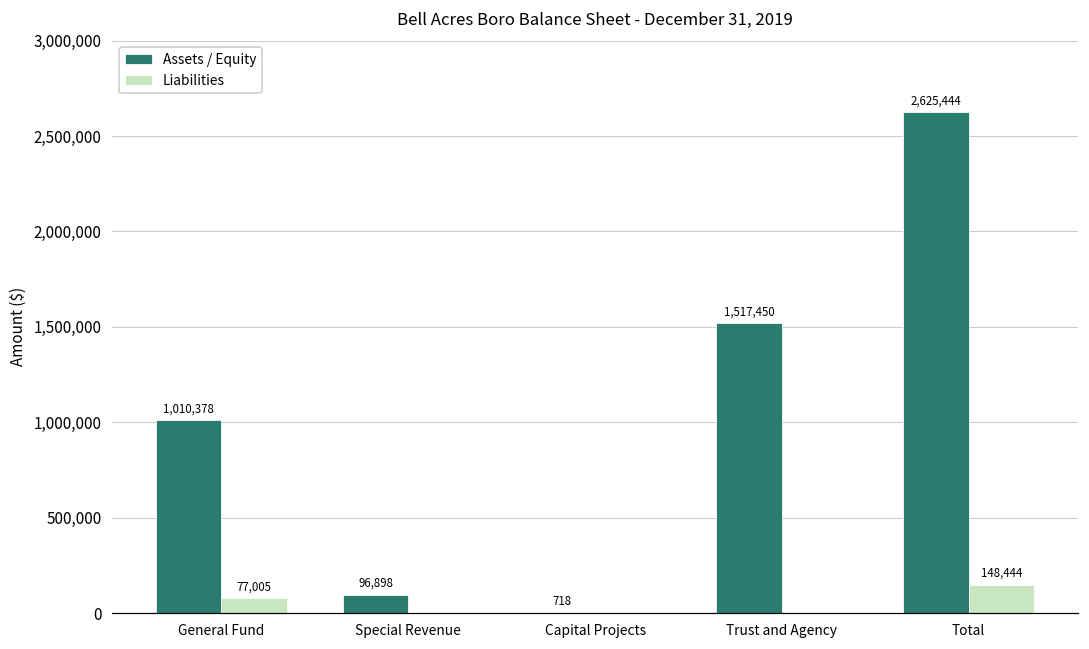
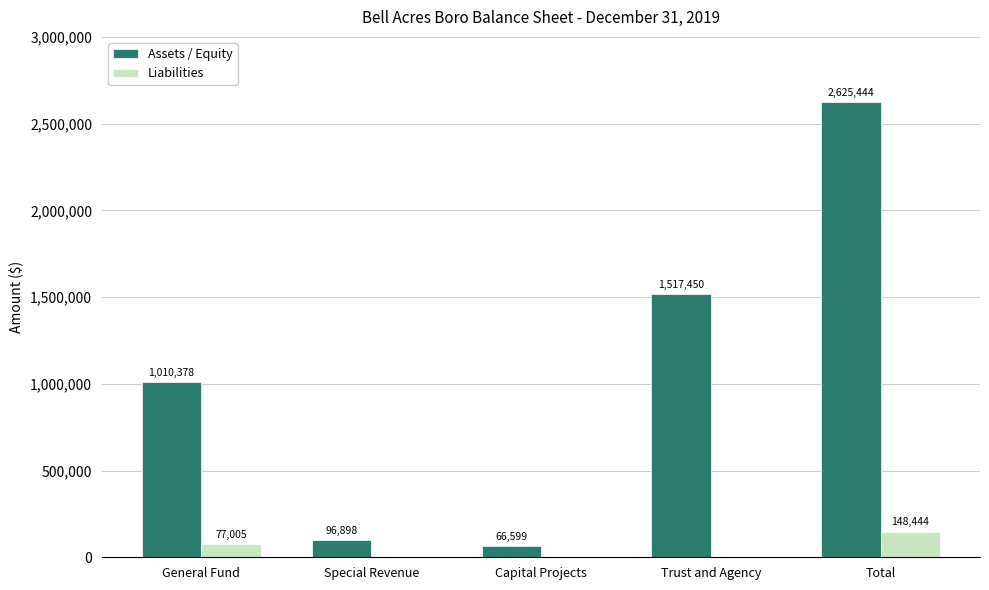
  {
    "Assets / Equity": {
      "General Fund": "1,010,378",
      "Special Revenue": "96,898",
-     "Capital Projects": "718",
+     "Capital Projects": "66,599",
      "Trust and Agency": "1,517,450",
      "Total": "2,625,444"
    },
    "Liabilities": {
      "General Fund": "77,005",
      "Total": "148,444"
    }
  }
